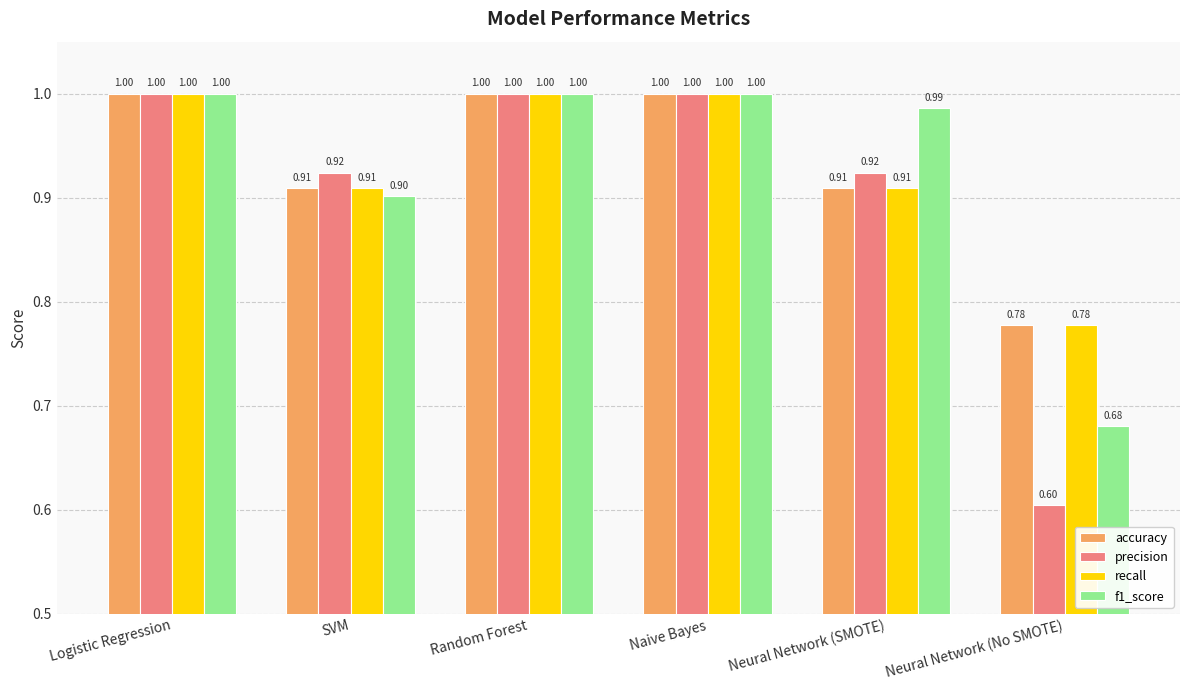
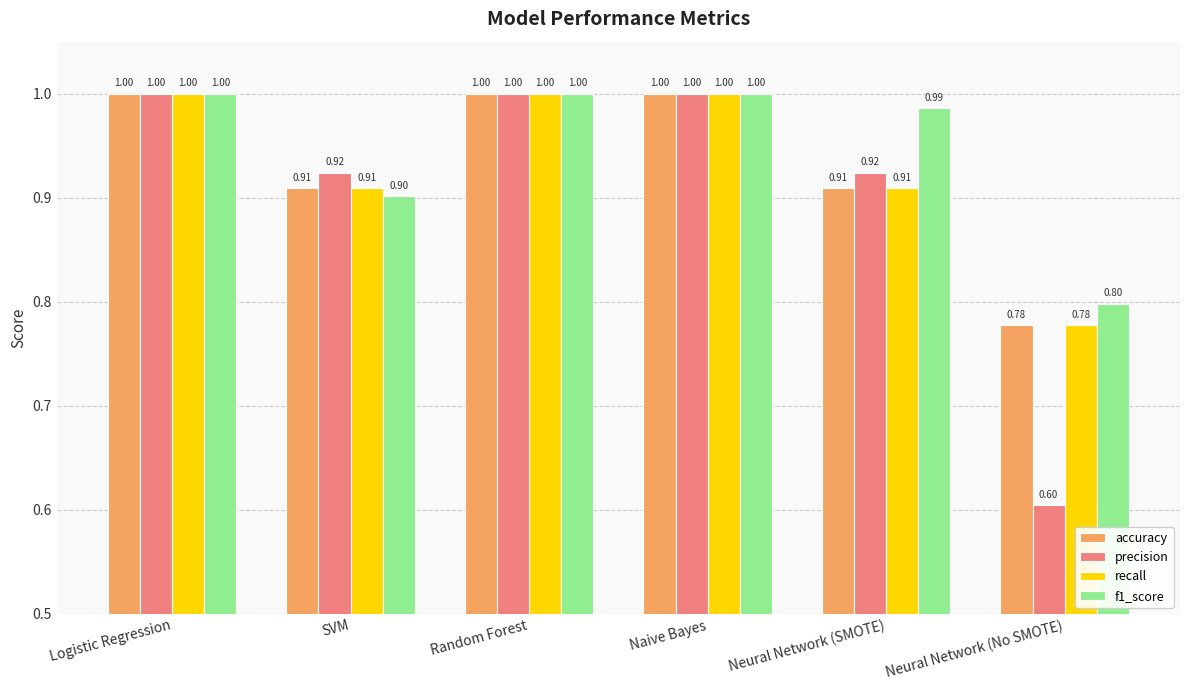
  {
    "recall": {
      "Logistic Regression": 1.00,
      "SVM": 0.91,
      "Random Forest": 1.00,
      "Naive Bayes": 1.00,
      "Neural Network (SMOTE)": 0.91,
      "Neural Network (No SMOTE)": 0.78
    },
    "f1_score": {
      "Logistic Regression": 1.00,
      "SVM": 0.90,
      "Random Forest": 1.00,
      "Naive Bayes": 1.00,
      "Neural Network (SMOTE)": 0.99,
-     "Neural Network (No SMOTE)": 0.68
+     "Neural Network (No SMOTE)": 0.80
    }
  }
